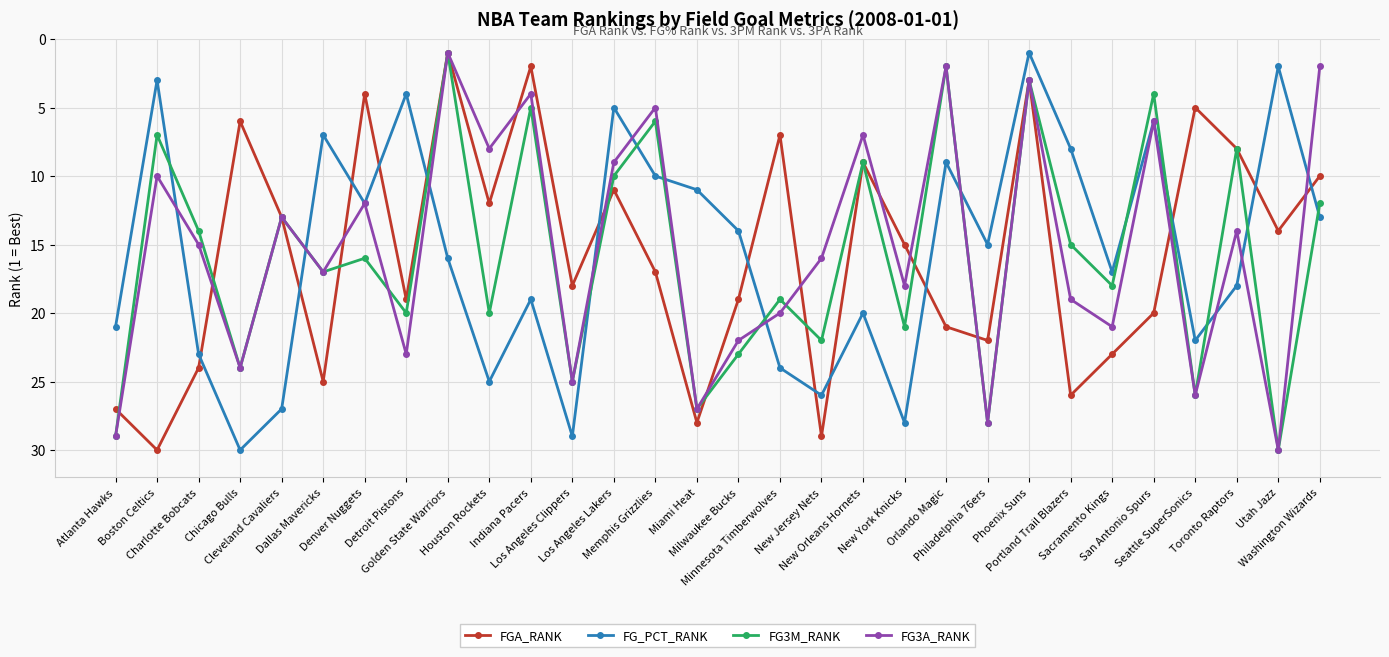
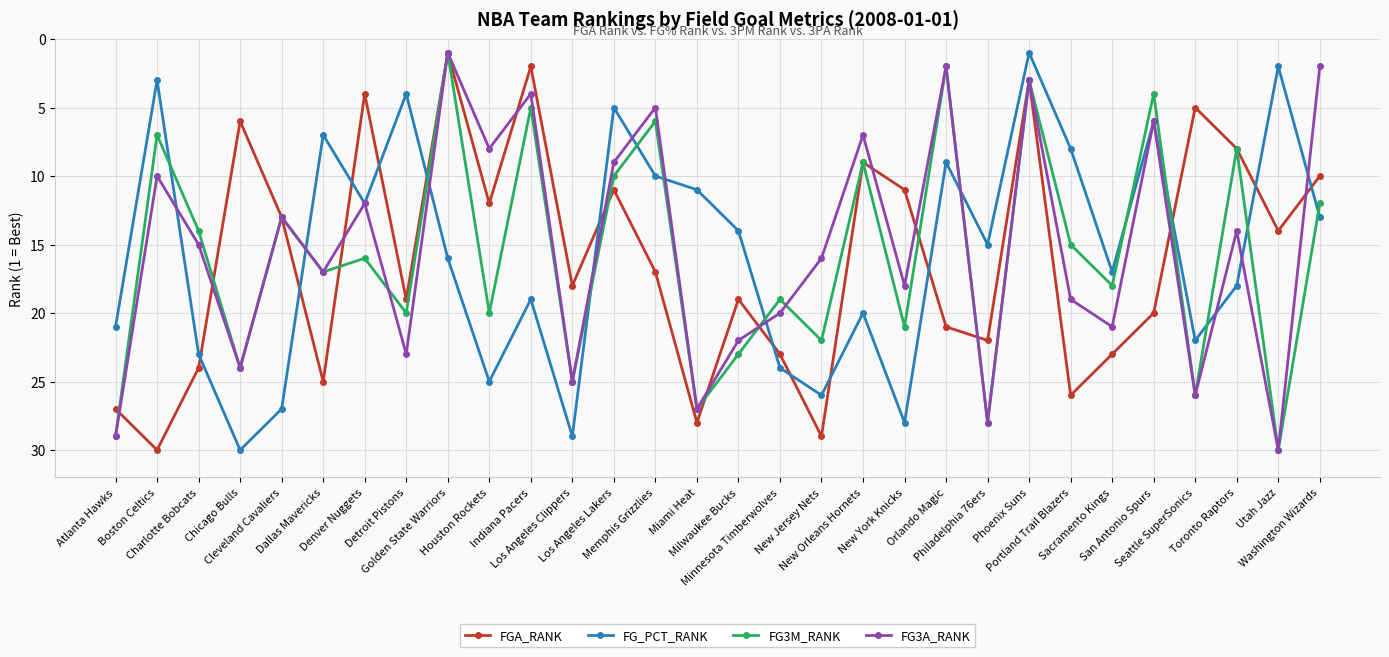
  {
    "FGA_RANK": {
      "Atlanta Hawks": 27,
      "Boston Celtics": 30,
      "Charlotte Bobcats": 24,
      "Chicago Bulls": 6,
      "Dallas Mavericks": 25,
      "Denver Nuggets": 4,
      "Detroit Pistons": 19,
      "Houston Rockets": 12,
      "Indiana Pacers": 2,
      "Los Angeles Clippers": 18,
      "Los Angeles Lakers": 11,
      "Memphis Grizzlies": 17,
      "Miami Heat": 28,
      "Milwaukee Bucks": 19,
-     "Minnesota Timberwolves": 7,
+     "Minnesota Timberwolves": 23,
      "New Jersey Nets": 29,
-     "New York Knicks": 15,
+     "New York Knicks": 11,
      "Orlando Magic": 21,
      "Philadelphia 76ers": 22,
      "Portland Trail Blazers": 26,
      "Sacramento Kings": 23,
      "San Antonio Spurs": 20,
      "Seattle SuperSonics": 5,
      "Utah Jazz": 14,
      "Washington Wizards": 10
    },
    "FG_PCT_RANK": {
      "Atlanta Hawks": 21,
      "Boston Celtics": 3,
      "Charlotte Bobcats": 23,
      "Chicago Bulls": 30,
      "Cleveland Cavaliers": 27,
      "Dallas Mavericks": 7,
      "Detroit Pistons": 4,
      "Golden State Warriors": 16,
      "Houston Rockets": 25,
      "Indiana Pacers": 19,
      "Los Angeles Clippers": 29,
      "Los Angeles Lakers": 5,
      "Memphis Grizzlies": 10,
      "Miami Heat": 11,
      "Milwaukee Bucks": 14,
      "Minnesota Timberwolves": 24,
      "New Jersey Nets": 26,
      "New Orleans Hornets": 20,
      "New York Knicks": 28,
      "Orlando Magic": 9,
      "Philadelphia 76ers": 15,
      "Phoenix Suns": 1,
      "Portland Trail Blazers": 8,
      "Sacramento Kings": 17,
      "Seattle SuperSonics": 22,
      "Toronto Raptors": 18,
      "Utah Jazz": 2,
      "Washington Wizards": 13
    },
    "FG3M_RANK": {
      "Boston Celtics": 7,
      "Charlotte Bobcats": 14,
      "Denver Nuggets": 16,
      "Detroit Pistons": 20,
      "Houston Rockets": 20,
      "Indiana Pacers": 5,
      "Los Angeles Lakers": 10,
      "Memphis Grizzlies": 6,
      "Milwaukee Bucks": 23,
      "Minnesota Timberwolves": 19,
      "New Jersey Nets": 22,
      "New York Knicks": 21,
      "Portland Trail Blazers": 15,
      "Sacramento Kings": 18,
      "San Antonio Spurs": 4,
      "Washington Wizards": 12
    },
    "FG3A_RANK": {
      "Boston Celtics": 10,
      "Charlotte Bobcats": 15,
      "Detroit Pistons": 23,
      "Houston Rockets": 8,
      "Indiana Pacers": 4,
      "Los Angeles Lakers": 9,
      "Memphis Grizzlies": 5,
      "Milwaukee Bucks": 22,
      "Minnesota Timberwolves": 20,
      "New Jersey Nets": 16,
      "New Orleans Hornets": 7,
      "New York Knicks": 18,
      "Portland Trail Blazers": 19,
      "Sacramento Kings": 21,
      "Toronto Raptors": 14,
      "Washington Wizards": 2
    }
  }
